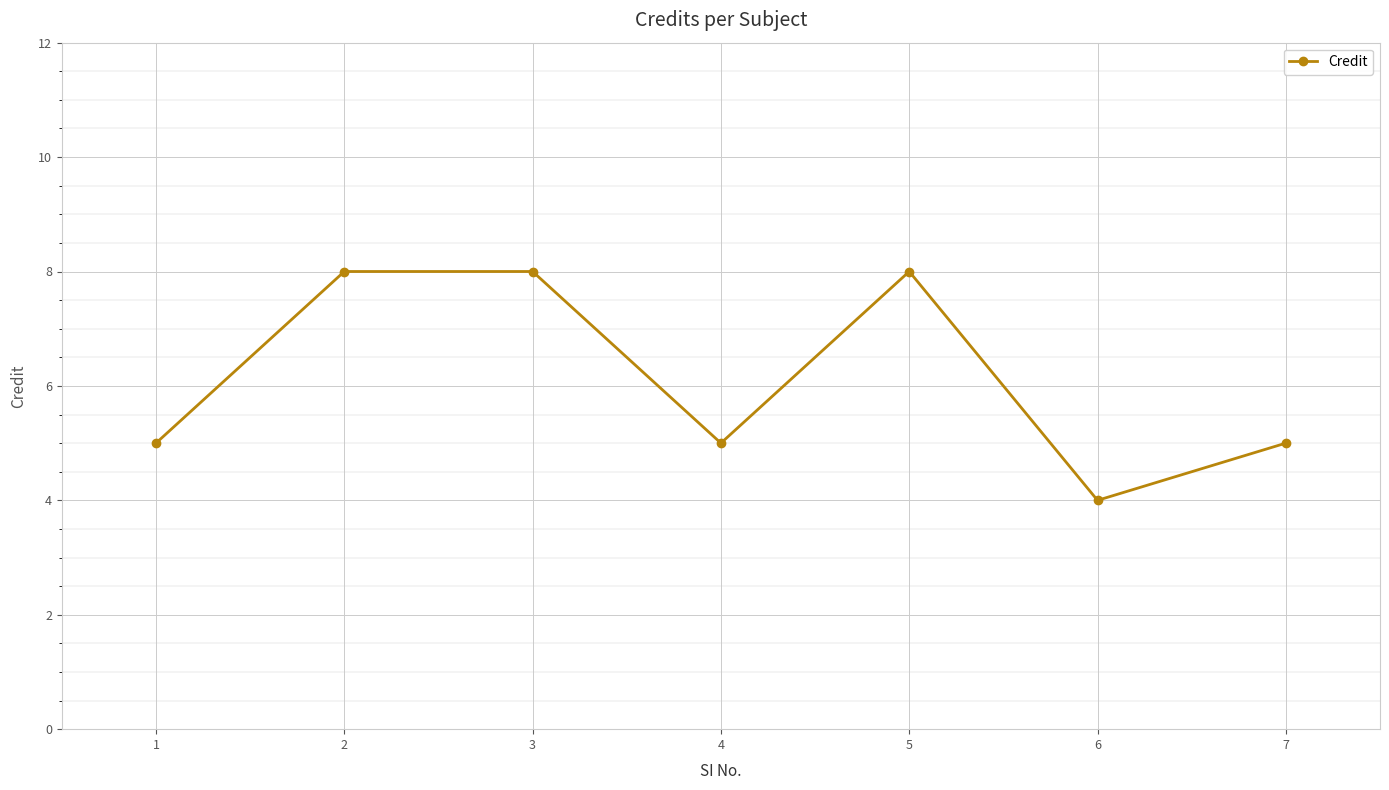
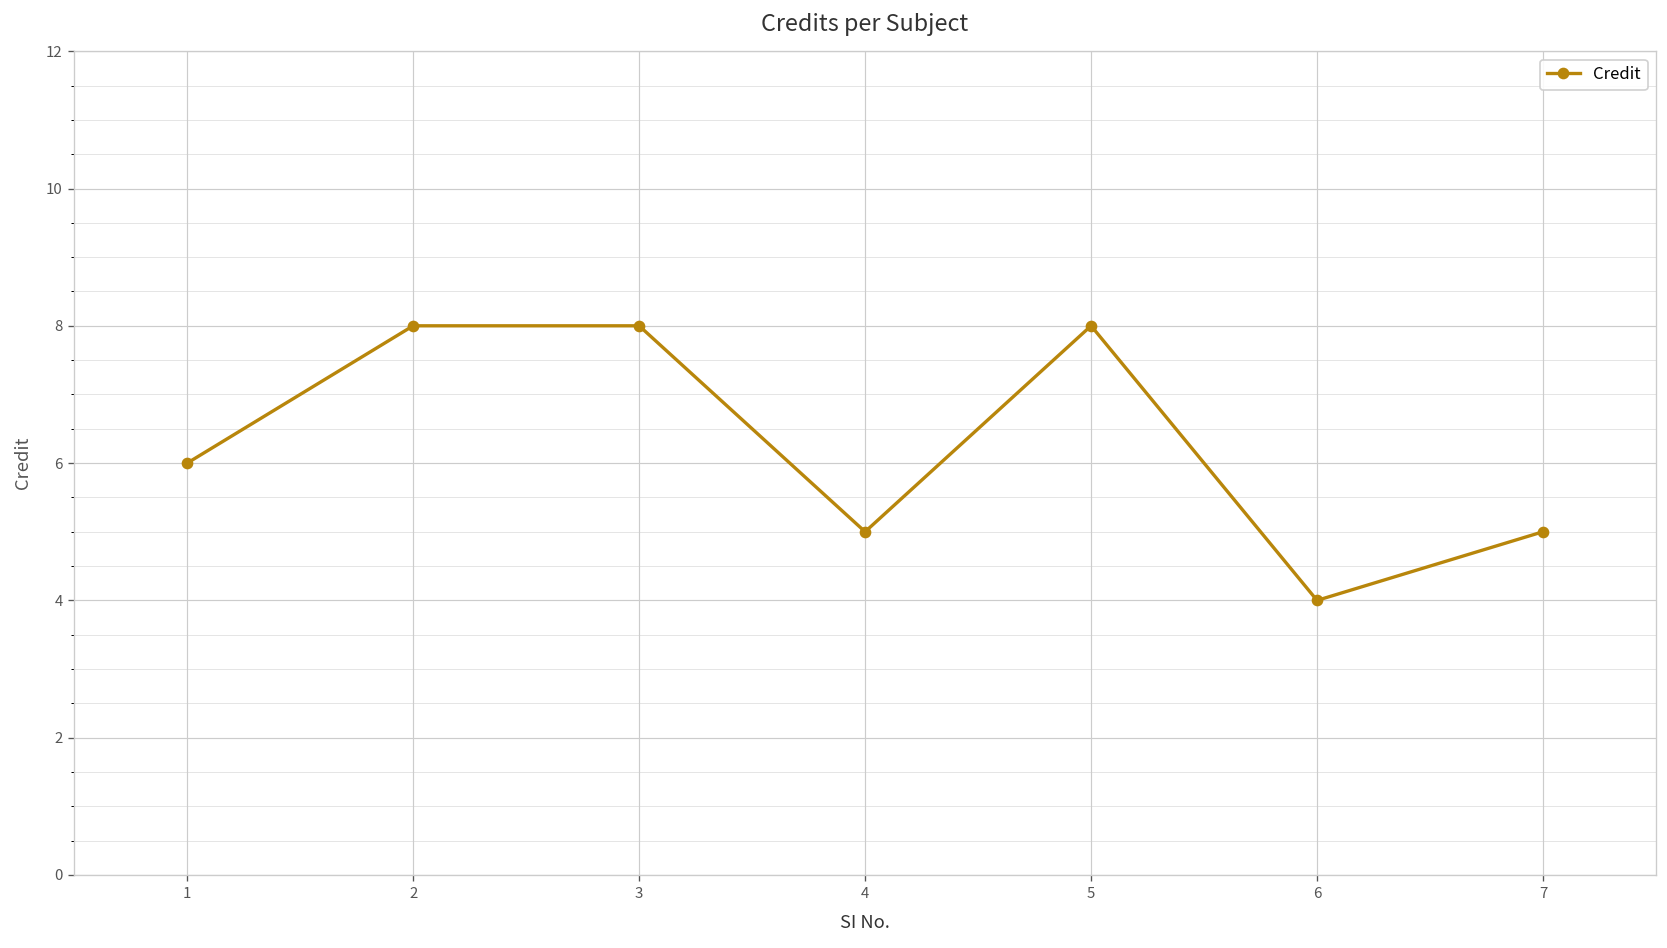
  {
-   "1": 5,
+   "1": 6,
    "2": 8,
    "3": 8,
    "4": 5,
    "5": 8,
    "6": 4,
    "7": 5
  }
